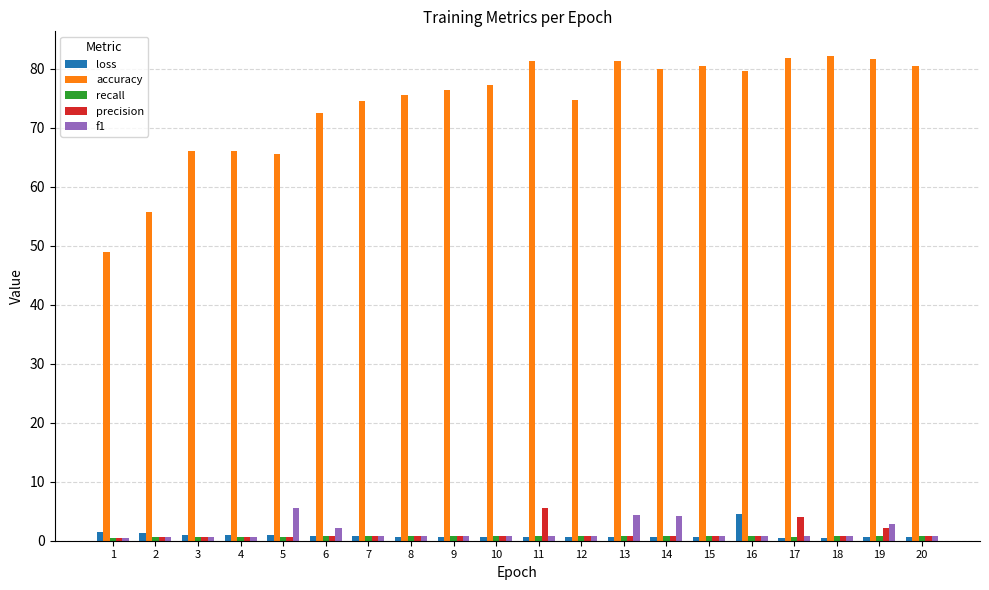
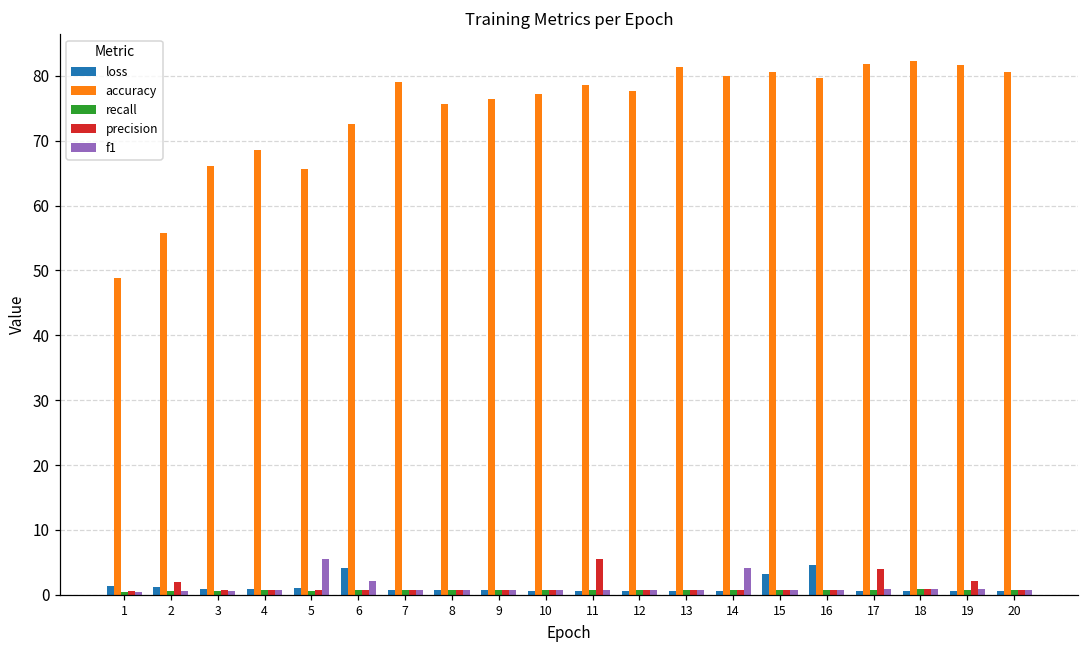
  {
    "loss": {
      "1": 1,
      "2": 1,
      "3": 1,
      "4": 1,
      "5": 1,
-     "6": 1,
+     "6": 4,
      "7": 1,
      "8": 1,
      "9": 1,
      "10": 1,
      "11": 1,
      "12": 1,
      "13": 1,
      "14": 1,
-     "15": 1,
+     "15": 3,
      "16": 5,
      "17": 1,
      "18": 1,
      "19": 1,
      "20": 1
    },
    "accuracy": {
      "1": 49,
      "2": 56,
      "3": 66,
-     "4": 66,
+     "4": 69,
      "5": 66,
      "6": 73,
-     "7": 75,
+     "7": 79,
      "8": 76,
      "9": 76,
      "10": 77,
-     "11": 81,
-     "12": 75,
+     "11": 79,
+     "12": 78,
      "13": 81,
      "14": 80,
      "15": 81,
      "16": 80,
      "17": 82,
      "18": 82,
      "19": 82,
      "20": 81
    },
    "recall": {
      "1": 0,
      "2": 1,
      "3": 1,
      "4": 1,
      "5": 1,
      "6": 1,
      "7": 1,
      "8": 1,
      "9": 1,
      "10": 1,
      "11": 1,
      "12": 1,
      "13": 1,
      "14": 1,
      "15": 1,
      "16": 1,
      "17": 1,
      "18": 1,
      "19": 1,
      "20": 1
    },
    "precision": {
      "1": 1,
-     "2": 1,
+     "2": 2,
      "3": 1,
      "4": 1,
      "5": 1,
      "6": 1,
      "7": 1,
      "8": 1,
      "9": 1,
      "10": 1,
      "11": 6,
      "12": 1,
      "13": 1,
      "14": 1,
      "15": 1,
      "16": 1,
      "17": 4,
      "18": 1,
      "19": 2,
      "20": 1
    },
    "f1": {
      "1": 0,
      "2": 1,
      "3": 1,
      "4": 1,
      "5": 5,
      "6": 2,
      "7": 1,
      "8": 1,
      "9": 1,
      "10": 1,
      "11": 1,
      "12": 1,
-     "13": 4,
+     "13": 1,
      "14": 4,
      "15": 1,
      "16": 1,
      "17": 1,
      "18": 1,
-     "19": 3,
+     "19": 1,
      "20": 1
    }
  }
